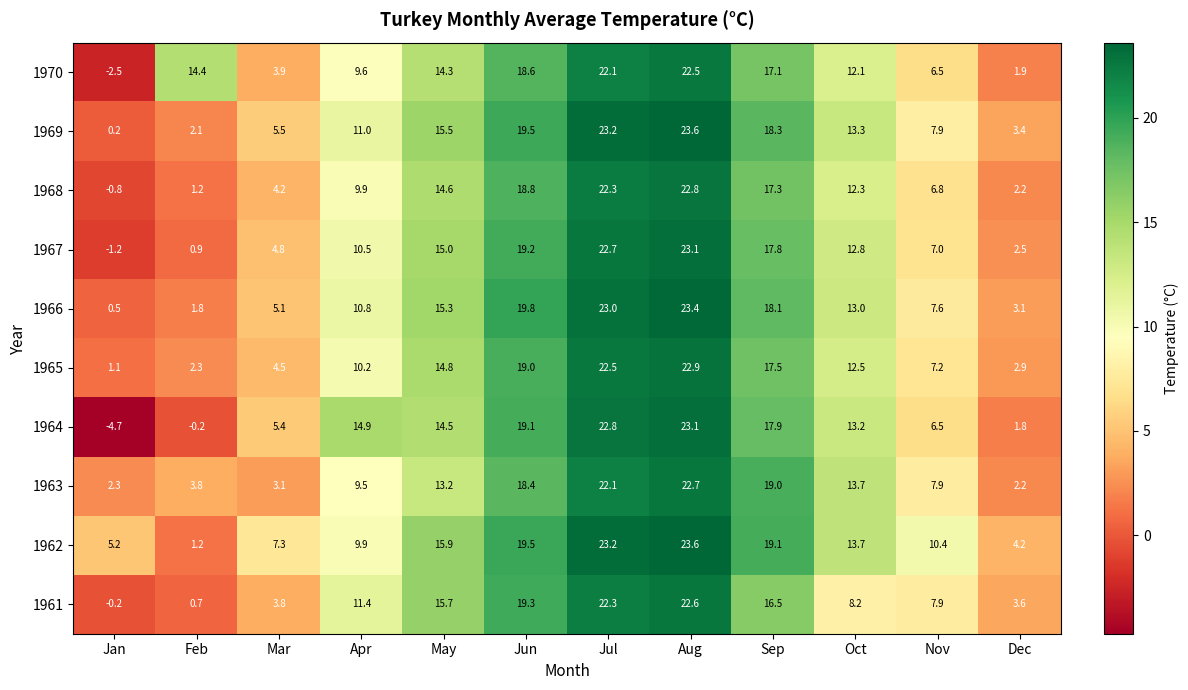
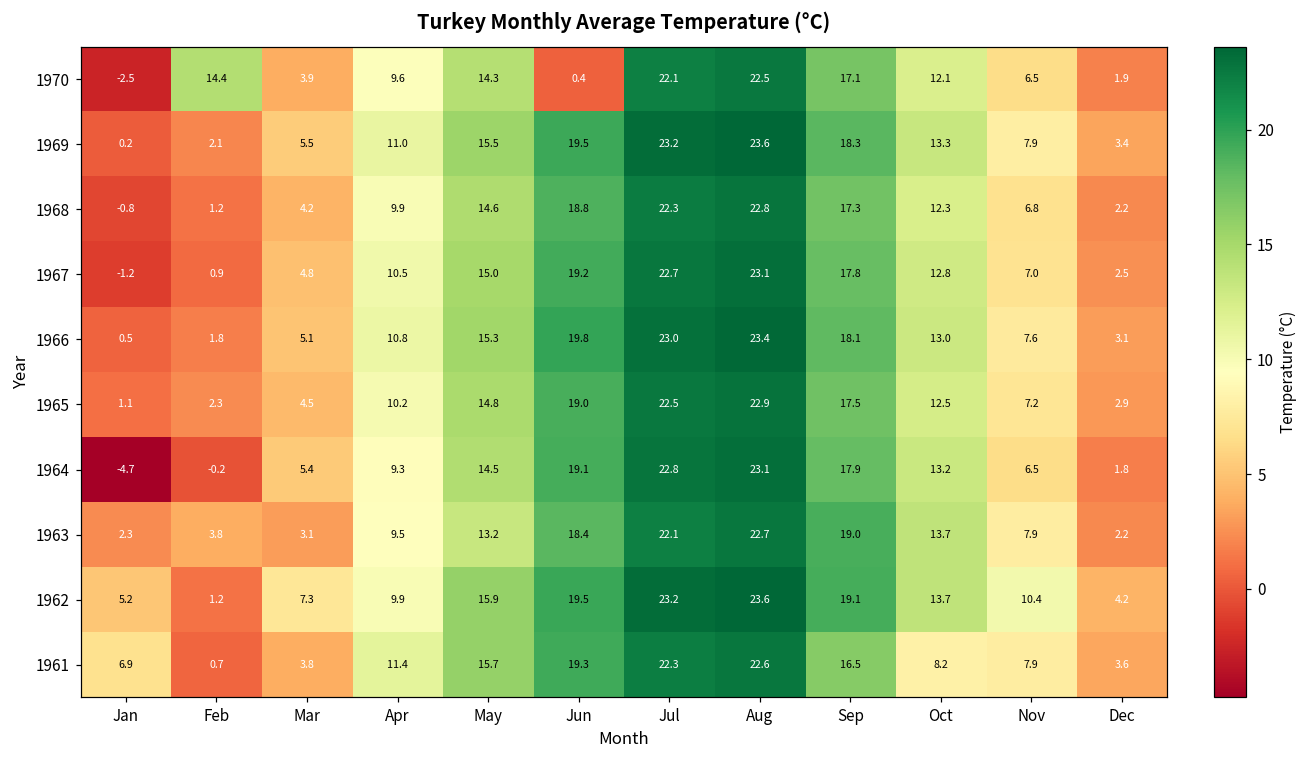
  {
    "1970": {
      "Jan": -2.5,
      "Feb": 14.4,
      "Mar": 3.9,
      "Apr": 9.6,
      "May": 14.3,
-     "Jun": 18.6,
+     "Jun": 0.4,
      "Jul": 22.1,
      "Aug": 22.5,
      "Sep": 17.1,
      "Oct": 12.1,
      "Nov": 6.5,
      "Dec": 1.9
    },
    "1969": {
      "Jan": 0.2,
      "Feb": 2.1,
      "Mar": 5.5,
      "Apr": 11.0,
      "May": 15.5,
      "Jun": 19.5,
      "Jul": 23.2,
      "Aug": 23.6,
      "Sep": 18.3,
      "Oct": 13.3,
      "Nov": 7.9,
      "Dec": 3.4
    },
    "1968": {
      "Jan": -0.8,
      "Feb": 1.2,
      "Mar": 4.2,
      "Apr": 9.9,
      "May": 14.6,
      "Jun": 18.8,
      "Jul": 22.3,
      "Aug": 22.8,
      "Sep": 17.3,
      "Oct": 12.3,
      "Nov": 6.8,
      "Dec": 2.2
    },
    "1967": {
      "Jan": -1.2,
      "Feb": 0.9,
      "Mar": 4.8,
      "Apr": 10.5,
      "May": 15.0,
      "Jun": 19.2,
      "Jul": 22.7,
      "Aug": 23.1,
      "Sep": 17.8,
      "Oct": 12.8,
      "Nov": 7.0,
      "Dec": 2.5
    },
    "1966": {
      "Jan": 0.5,
      "Feb": 1.8,
      "Mar": 5.1,
      "Apr": 10.8,
      "May": 15.3,
      "Jun": 19.8,
      "Jul": 23.0,
      "Aug": 23.4,
      "Sep": 18.1,
      "Oct": 13.0,
      "Nov": 7.6,
      "Dec": 3.1
    },
    "1965": {
      "Jan": 1.1,
      "Feb": 2.3,
      "Mar": 4.5,
      "Apr": 10.2,
      "May": 14.8,
      "Jun": 19.0,
      "Jul": 22.5,
      "Aug": 22.9,
      "Sep": 17.5,
      "Oct": 12.5,
      "Nov": 7.2,
      "Dec": 2.9
    },
    "1964": {
      "Jan": -4.7,
      "Feb": -0.2,
      "Mar": 5.4,
-     "Apr": 14.9,
+     "Apr": 9.3,
      "May": 14.5,
      "Jun": 19.1,
      "Jul": 22.8,
      "Aug": 23.1,
      "Sep": 17.9,
      "Oct": 13.2,
      "Nov": 6.5,
      "Dec": 1.8
    },
    "1963": {
      "Jan": 2.3,
      "Feb": 3.8,
      "Mar": 3.1,
      "Apr": 9.5,
      "May": 13.2,
      "Jun": 18.4,
      "Jul": 22.1,
      "Aug": 22.7,
      "Sep": 19.0,
      "Oct": 13.7,
      "Nov": 7.9,
      "Dec": 2.2
    },
    "1962": {
      "Jan": 5.2,
      "Feb": 1.2,
      "Mar": 7.3,
      "Apr": 9.9,
      "May": 15.9,
      "Jun": 19.5,
      "Jul": 23.2,
      "Aug": 23.6,
      "Sep": 19.1,
      "Oct": 13.7,
      "Nov": 10.4,
      "Dec": 4.2
    },
    "1961": {
-     "Jan": -0.2,
+     "Jan": 6.9,
      "Feb": 0.7,
      "Mar": 3.8,
      "Apr": 11.4,
      "May": 15.7,
      "Jun": 19.3,
      "Jul": 22.3,
      "Aug": 22.6,
      "Sep": 16.5,
      "Oct": 8.2,
      "Nov": 7.9,
      "Dec": 3.6
    }
  }
